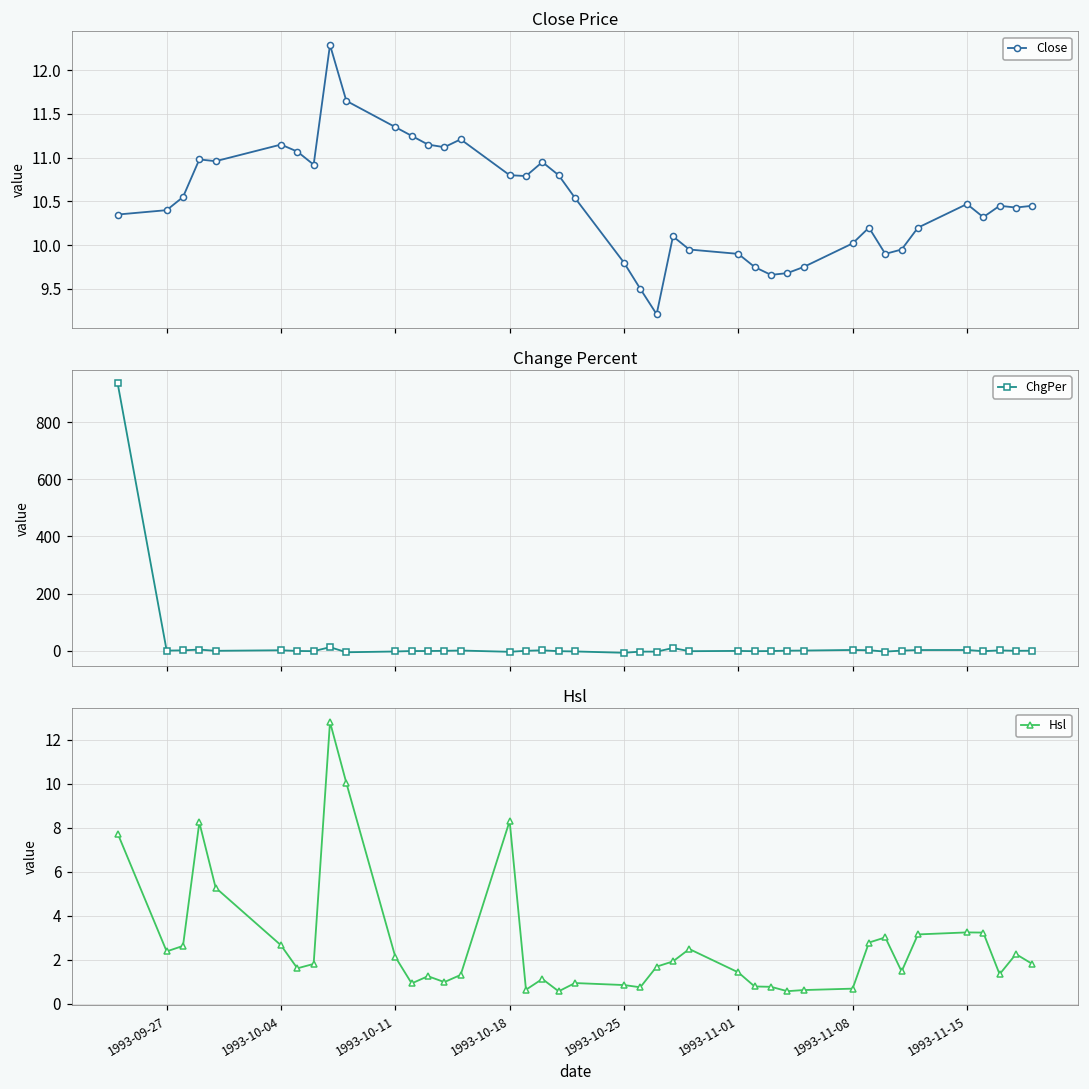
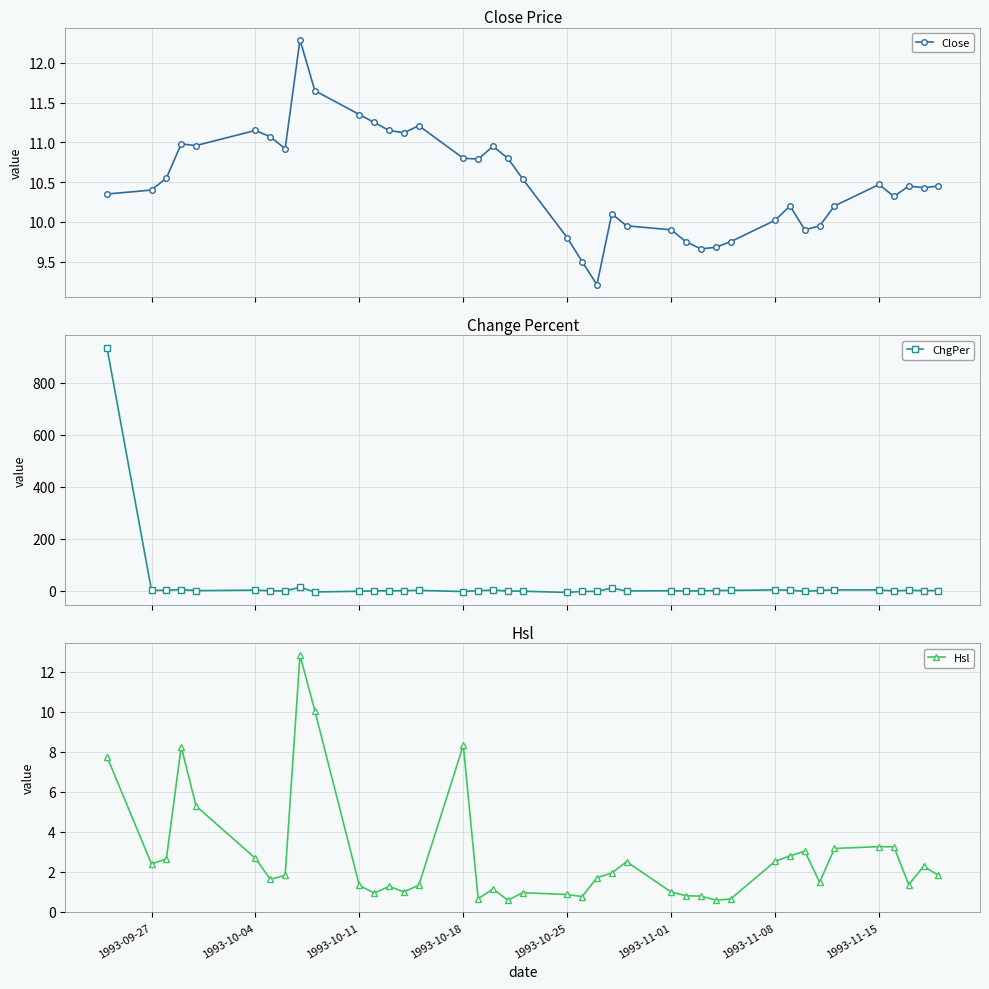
  {
    "Hsl": {
      "1993-09-27": 2.4,
      "1993-10-04": 2.7,
-     "1993-10-11": 2.1,
+     "1993-10-11": 1.3,
      "1993-10-18": 8.3,
      "1993-10-25": 0.9,
-     "1993-11-01": 1.4,
-     "1993-11-08": 0.7,
+     "1993-11-01": 1.0,
+     "1993-11-08": 2.5,
      "1993-11-15": 3.2
    }
  }
